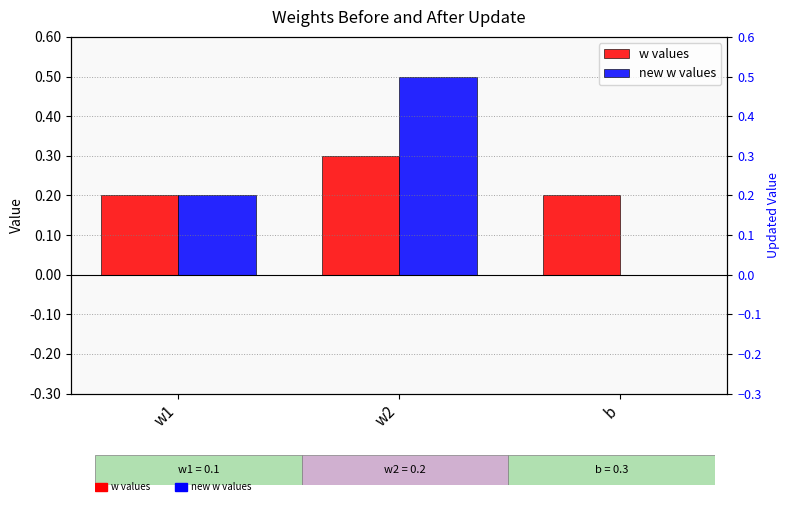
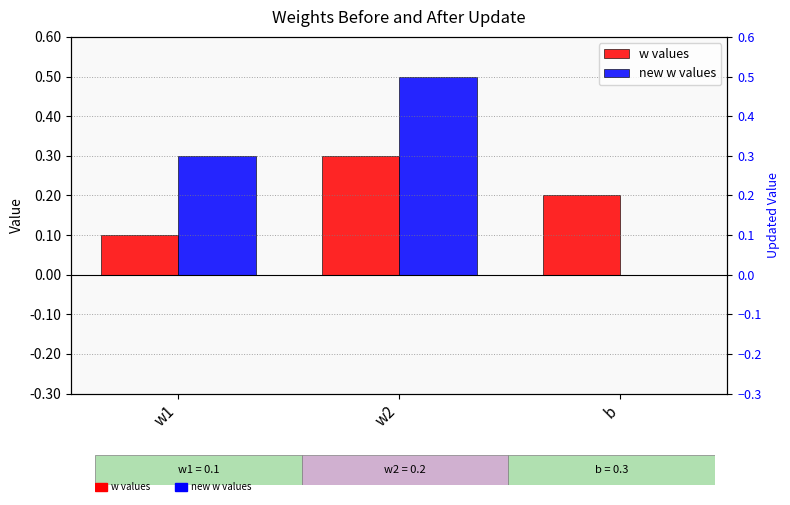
  {
    "w values": {
-     "w1": 0.2,
+     "w1": 0.1,
      "w2": 0.3,
      "b": 0.2
    },
    "new w values": {
-     "w1": 0.2,
+     "w1": 0.3,
      "w2": 0.5,
      "b": 0.0
    }
  }
